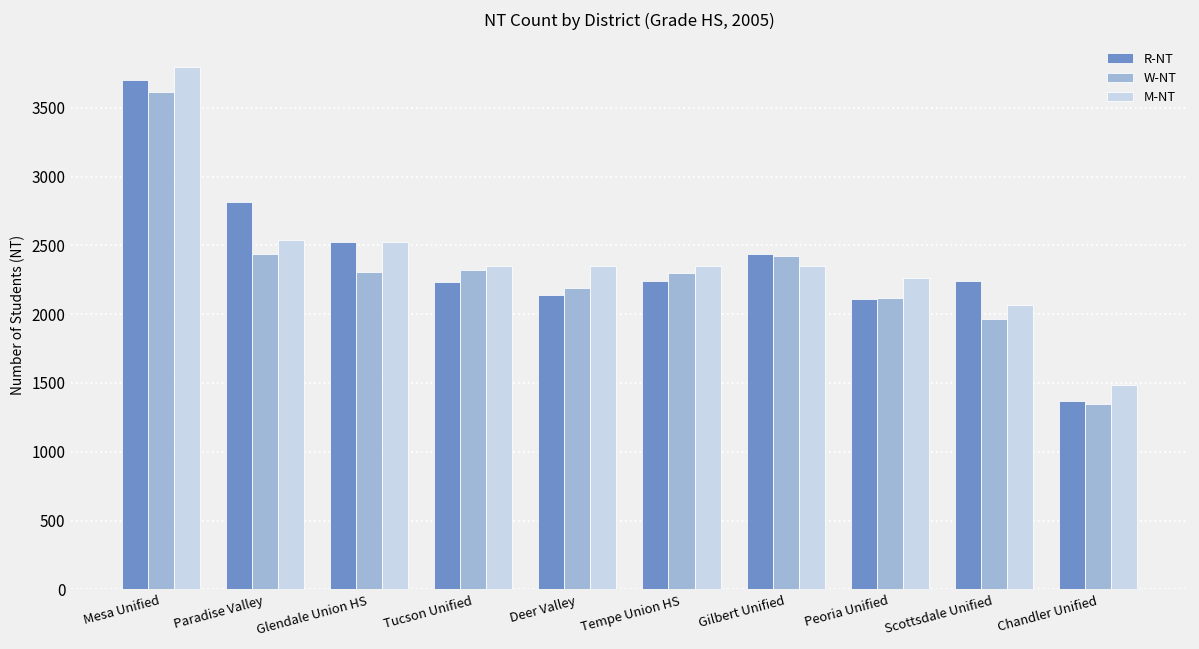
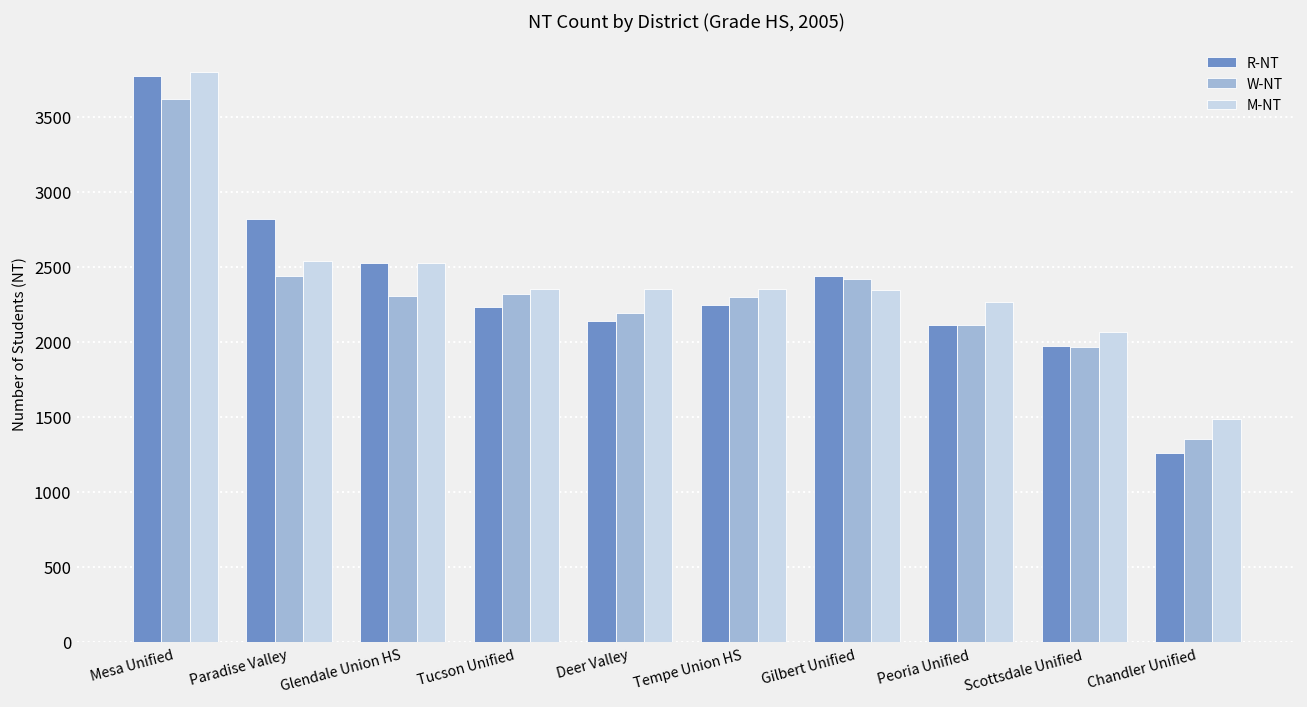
  {
    "R-NT": {
-     "Mesa Unified": 3710,
+     "Mesa Unified": 3770,
      "Paradise Valley": 2820,
      "Glendale Union HS": 2530,
      "Tucson Unified": 2230,
      "Deer Valley": 2140,
      "Tempe Union HS": 2250,
      "Gilbert Unified": 2440,
      "Peoria Unified": 2110,
-     "Scottsdale Unified": 2250,
-     "Chandler Unified": 1370
+     "Scottsdale Unified": 1970,
+     "Chandler Unified": 1260
    }
  }
